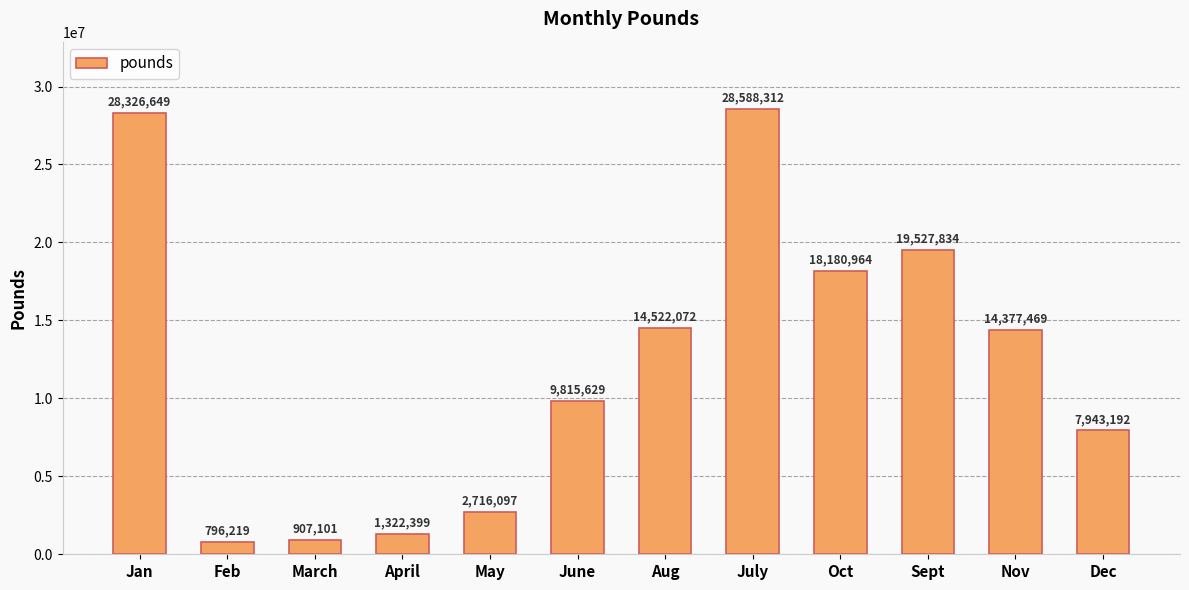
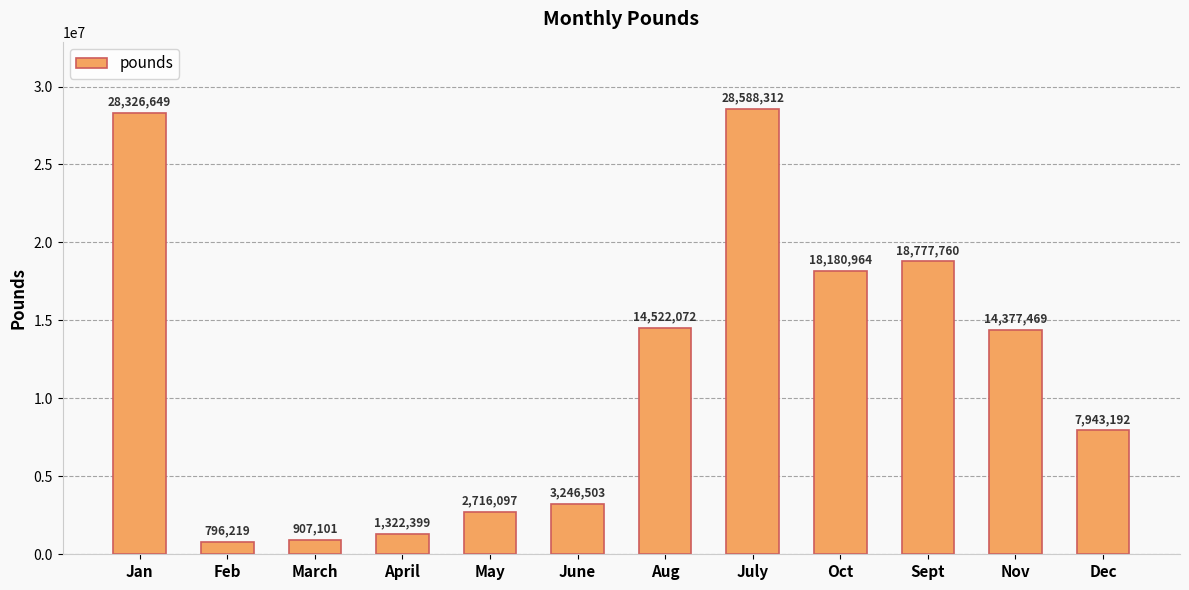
  {
    "Jan": "28,326,649",
    "Feb": "796,219",
    "March": "907,101",
    "April": "1,322,399",
    "May": "2,716,097",
-   "June": "9,815,629",
+   "June": "3,246,503",
    "Aug": "14,522,072",
    "July": "28,588,312",
    "Oct": "18,180,964",
-   "Sept": "19,527,834",
+   "Sept": "18,777,760",
    "Nov": "14,377,469",
    "Dec": "7,943,192"
  }
